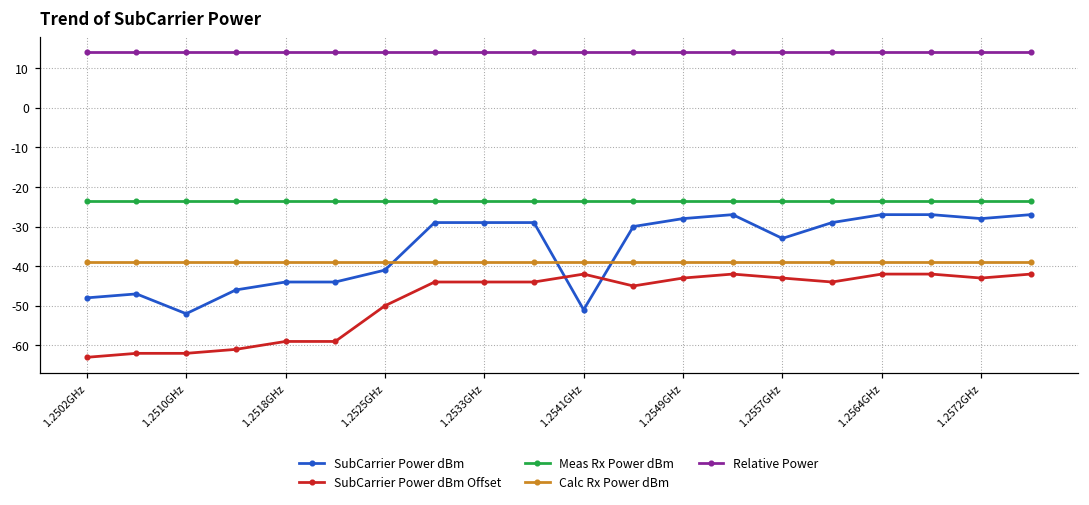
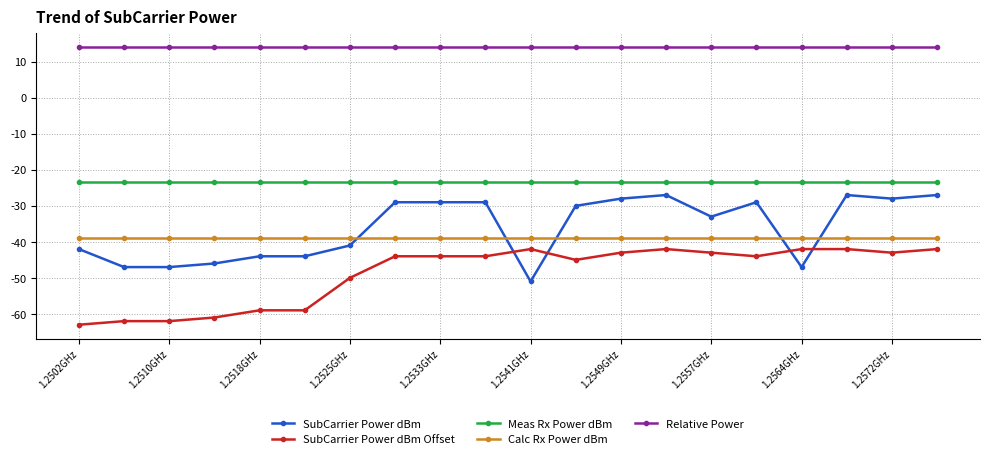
  {
    "SubCarrier Power dBm": {
-     "1.2502GHz": -48,
-     "1.2510GHz": -52,
+     "1.2502GHz": -42,
+     "1.2510GHz": -47,
      "1.2518GHz": -44,
      "1.2525GHz": -41,
      "1.2533GHz": -29,
      "1.2541GHz": -51,
      "1.2549GHz": -28,
      "1.2557GHz": -33,
-     "1.2564GHz": -27,
+     "1.2564GHz": -47,
      "1.2572GHz": -28
    },
    "SubCarrier Power dBm Offset": {
      "1.2502GHz": -63,
      "1.2510GHz": -62,
      "1.2518GHz": -59,
      "1.2525GHz": -50,
      "1.2533GHz": -44,
      "1.2541GHz": -42,
      "1.2549GHz": -43,
      "1.2557GHz": -43,
      "1.2564GHz": -42,
      "1.2572GHz": -43
    },
    "Meas Rx Power dBm": {
      "1.2502GHz": -23,
      "1.2510GHz": -23,
      "1.2518GHz": -23,
      "1.2525GHz": -23,
      "1.2533GHz": -23,
      "1.2541GHz": -23,
      "1.2549GHz": -23,
      "1.2557GHz": -23,
      "1.2564GHz": -23,
      "1.2572GHz": -23
    },
    "Calc Rx Power dBm": {
      "1.2502GHz": -39,
      "1.2510GHz": -39,
      "1.2518GHz": -39,
      "1.2525GHz": -39,
      "1.2533GHz": -39,
      "1.2541GHz": -39,
      "1.2549GHz": -39,
      "1.2557GHz": -39,
      "1.2564GHz": -39,
      "1.2572GHz": -39
    },
    "Relative Power": {
      "1.2502GHz": 14,
      "1.2510GHz": 14,
      "1.2518GHz": 14,
      "1.2525GHz": 14,
      "1.2533GHz": 14,
      "1.2541GHz": 14,
      "1.2549GHz": 14,
      "1.2557GHz": 14,
      "1.2564GHz": 14,
      "1.2572GHz": 14
    }
  }
